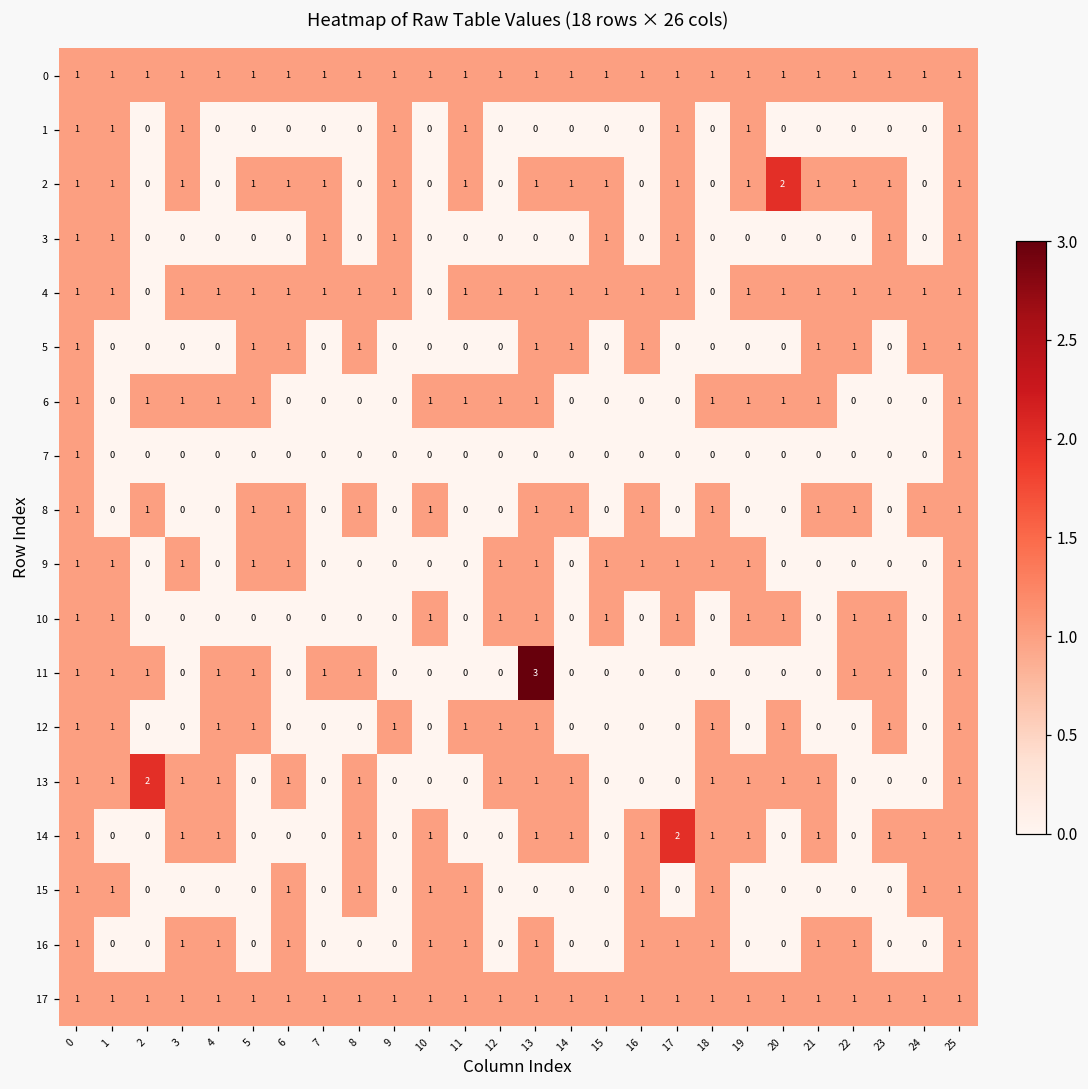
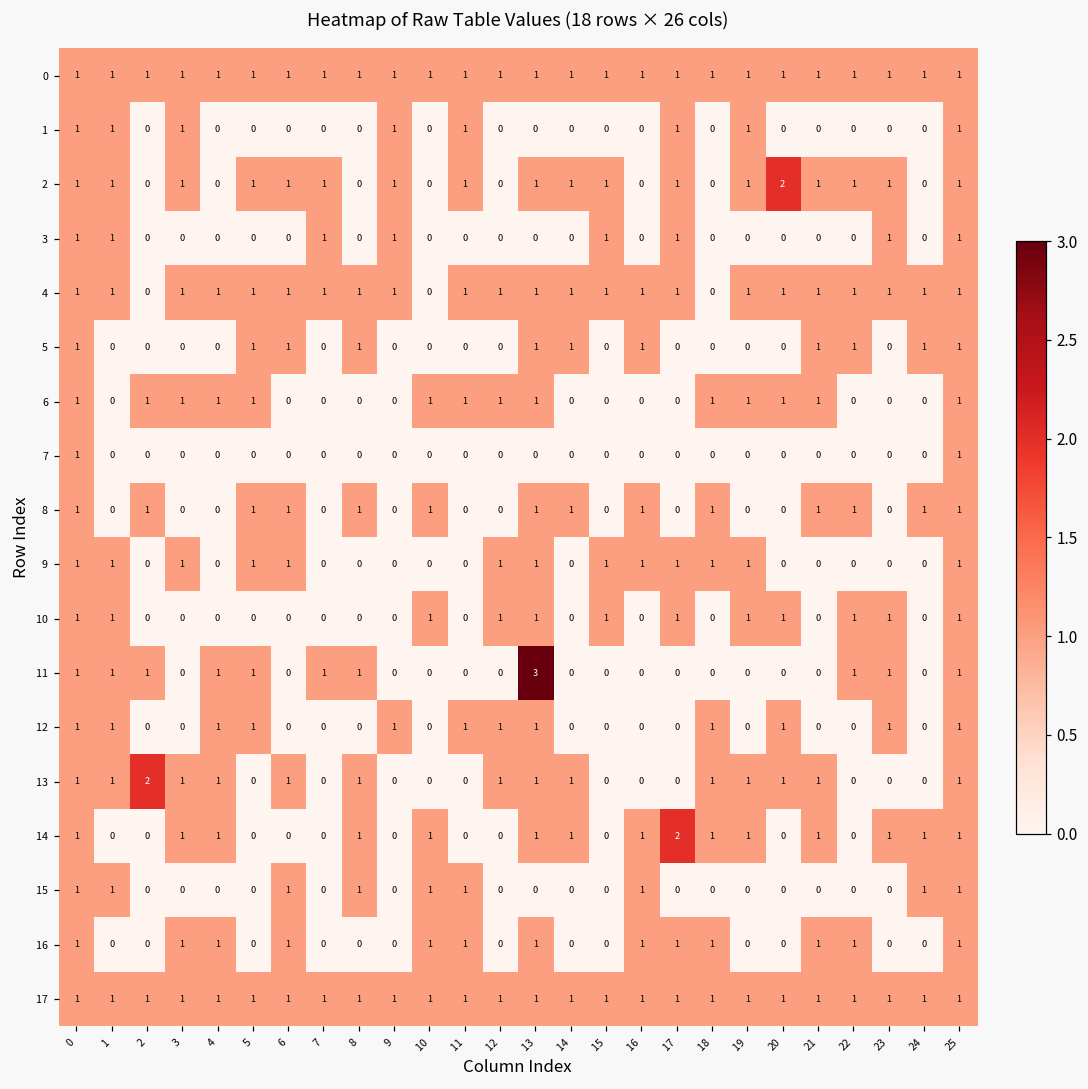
  {
    "15": {
      "0": 1,
      "1": 1,
      "2": 0,
      "3": 0,
      "4": 0,
      "5": 0,
      "6": 1,
      "7": 0,
      "8": 1,
      "9": 0,
      "10": 1,
      "11": 1,
      "12": 0,
      "13": 0,
      "14": 0,
      "15": 0,
      "16": 1,
      "17": 0,
-     "18": 1,
+     "18": 0,
      "19": 0,
      "20": 0,
      "21": 0,
      "22": 0,
      "23": 0,
      "24": 1,
      "25": 1
    }
  }
